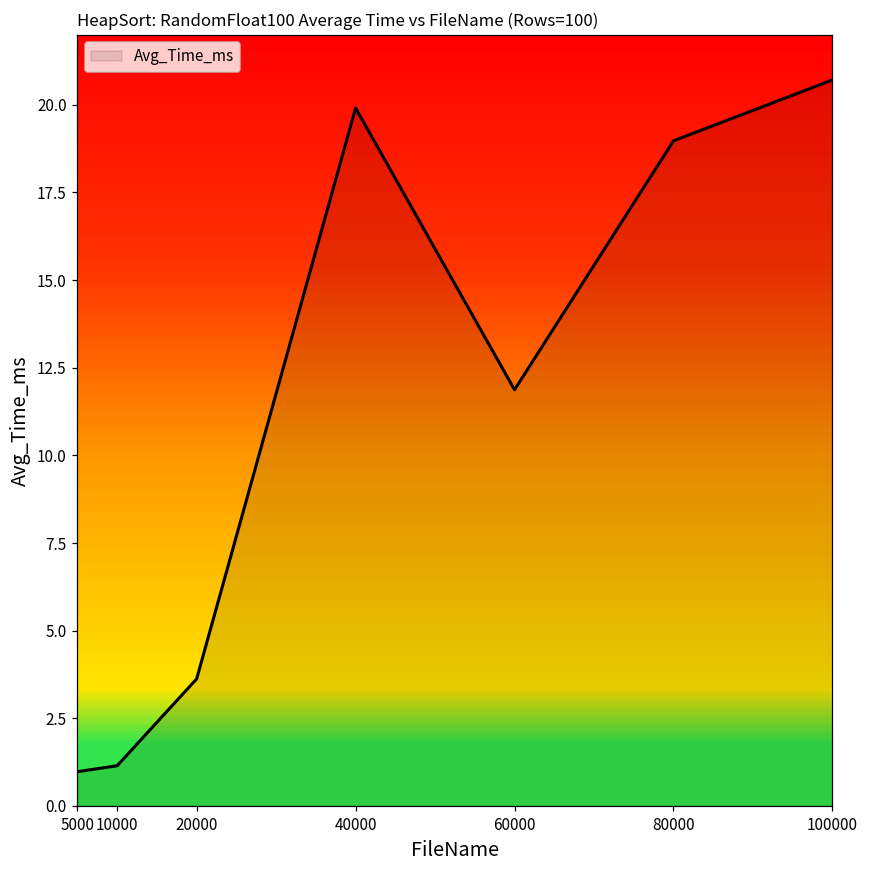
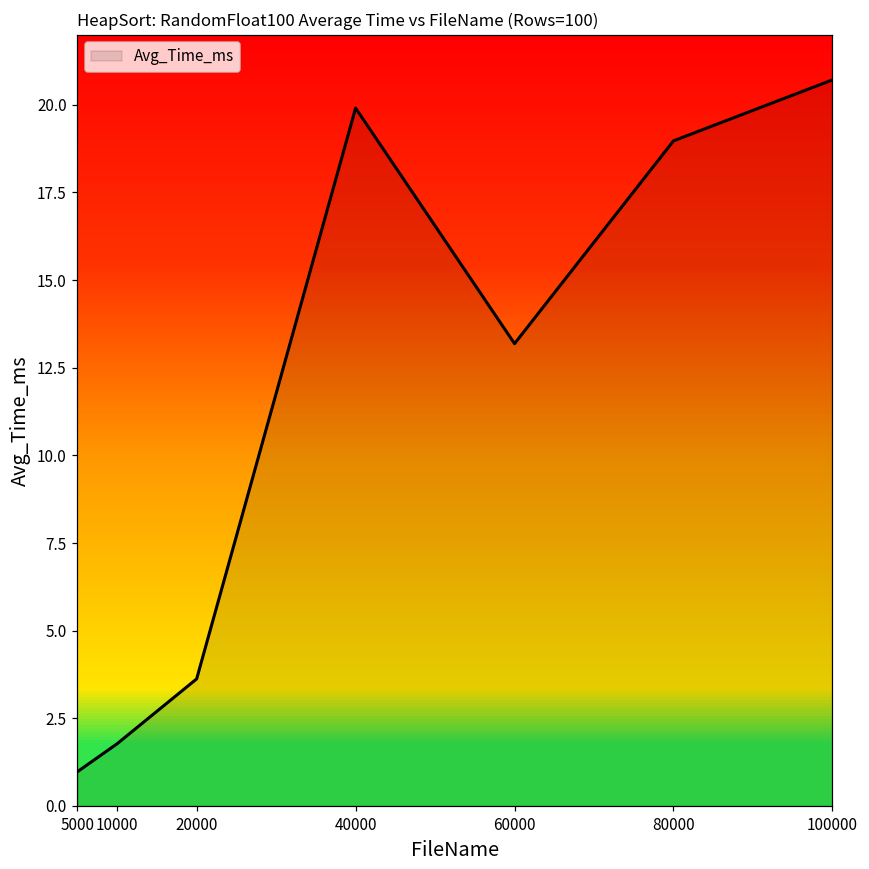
  {
    "5000": 1.0,
-   "10000": 1.1,
+   "10000": 1.8,
    "20000": 3.6,
    "40000": 19.9,
-   "60000": 11.9,
+   "60000": 13.2,
    "80000": 19.0,
    "100000": 20.7
  }
